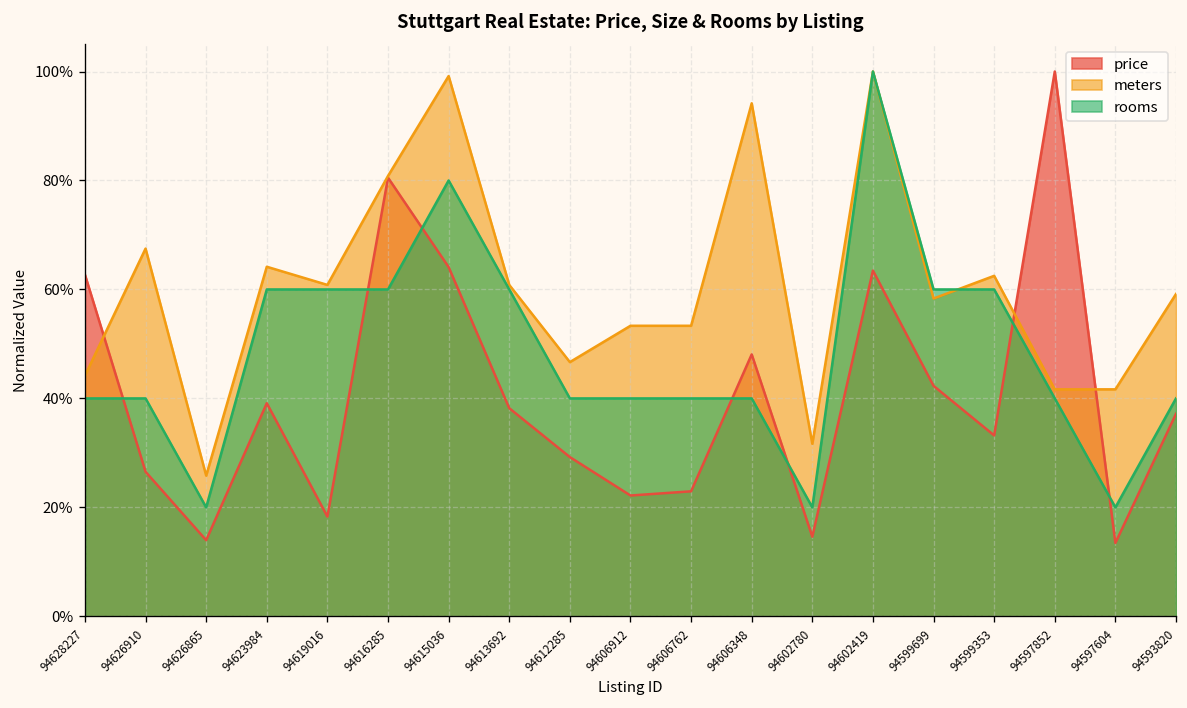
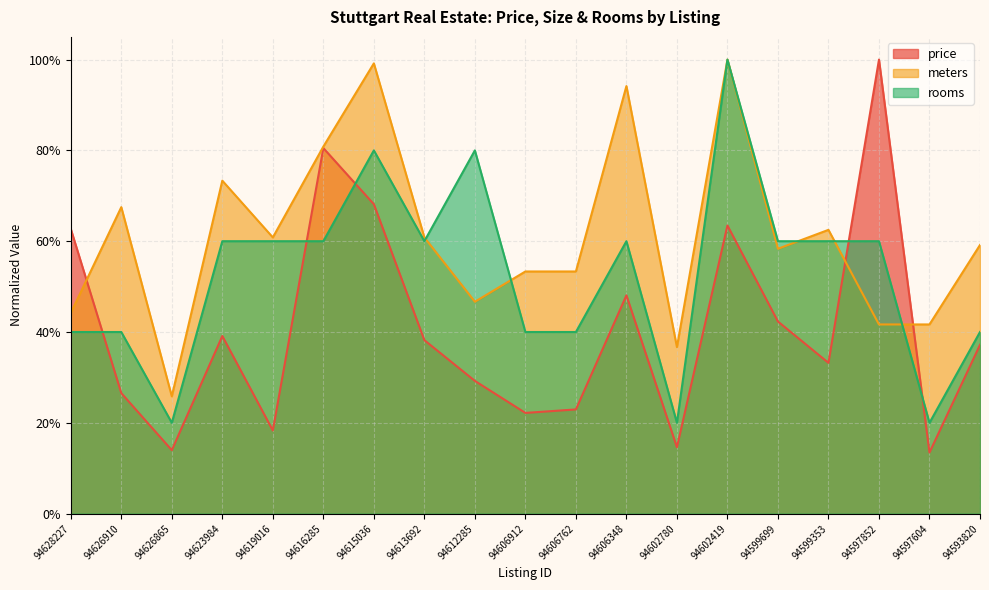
  {
    "price": {
      "94628227": "63%",
      "94626910": "27%",
      "94626865": "14%",
      "94623984": "39%",
      "94619016": "18%",
-     "94615036": "64%",
+     "94615036": "68%",
      "94613692": "38%",
      "94612285": "29%",
      "94606912": "22%",
      "94606762": "23%",
      "94606348": "48%",
      "94602780": "15%",
      "94602419": "63%",
      "94599699": "42%",
      "94599353": "33%",
      "94597852": "100%",
      "94597604": "13%",
      "94593820": "37%"
    },
    "meters": {
      "94628227": "44%",
      "94626910": "68%",
      "94626865": "26%",
-     "94623984": "64%",
+     "94623984": "73%",
      "94619016": "61%",
      "94615036": "99%",
      "94613692": "61%",
      "94612285": "47%",
      "94606912": "53%",
      "94606762": "53%",
      "94606348": "94%",
-     "94602780": "32%",
+     "94602780": "37%",
      "94599699": "58%",
      "94599353": "63%",
      "94597852": "42%",
      "94597604": "42%",
      "94593820": "59%"
    },
    "rooms": {
      "94628227": "40%",
      "94626910": "40%",
      "94626865": "20%",
      "94623984": "60%",
      "94619016": "60%",
      "94616285": "60%",
      "94615036": "80%",
      "94613692": "60%",
-     "94612285": "40%",
+     "94612285": "80%",
      "94606912": "40%",
      "94606762": "40%",
-     "94606348": "40%",
+     "94606348": "60%",
      "94602780": "20%",
      "94599699": "60%",
      "94599353": "60%",
-     "94597852": "40%",
+     "94597852": "60%",
      "94597604": "20%",
      "94593820": "40%"
    }
  }
